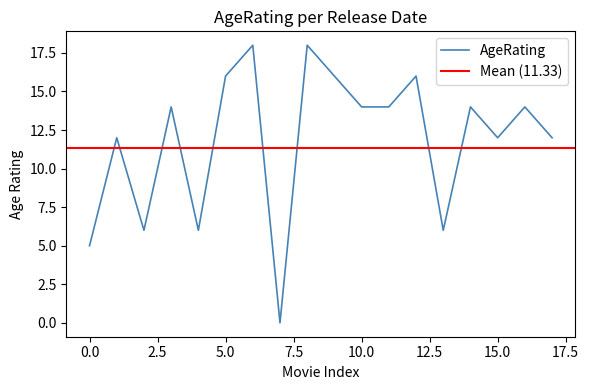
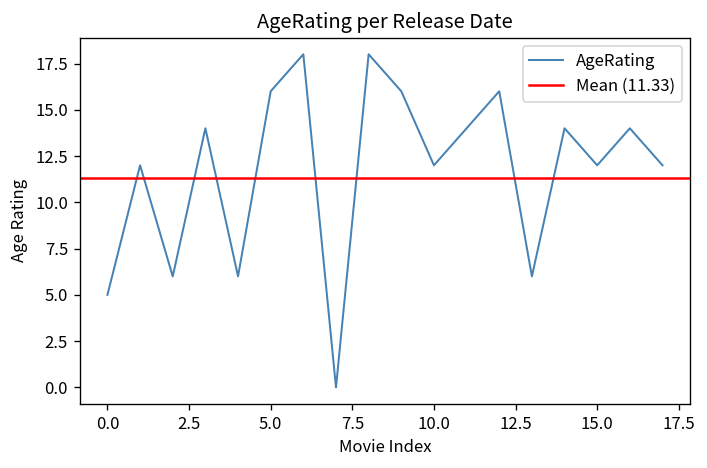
  {
    "0.0": 5,
    "5.0": 16,
-   "10.0": 14,
+   "10.0": 12,
    "15.0": 12
  }
